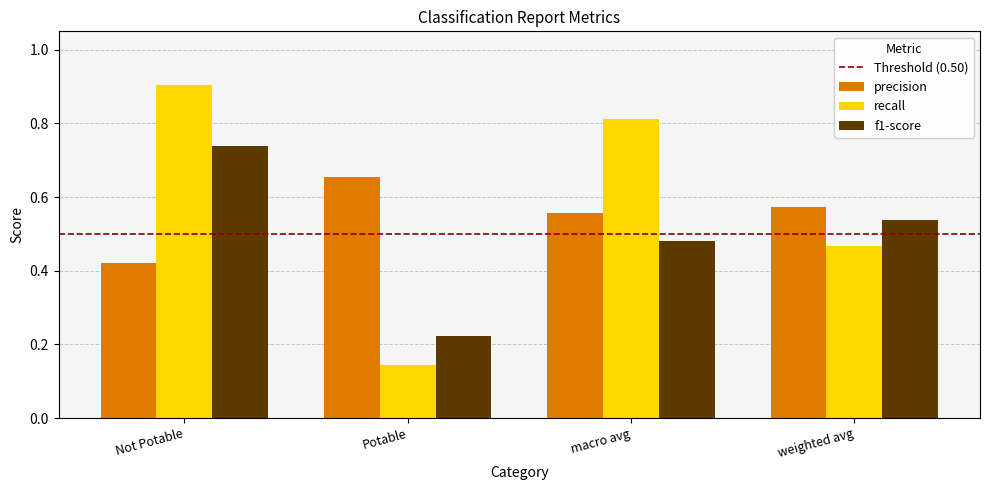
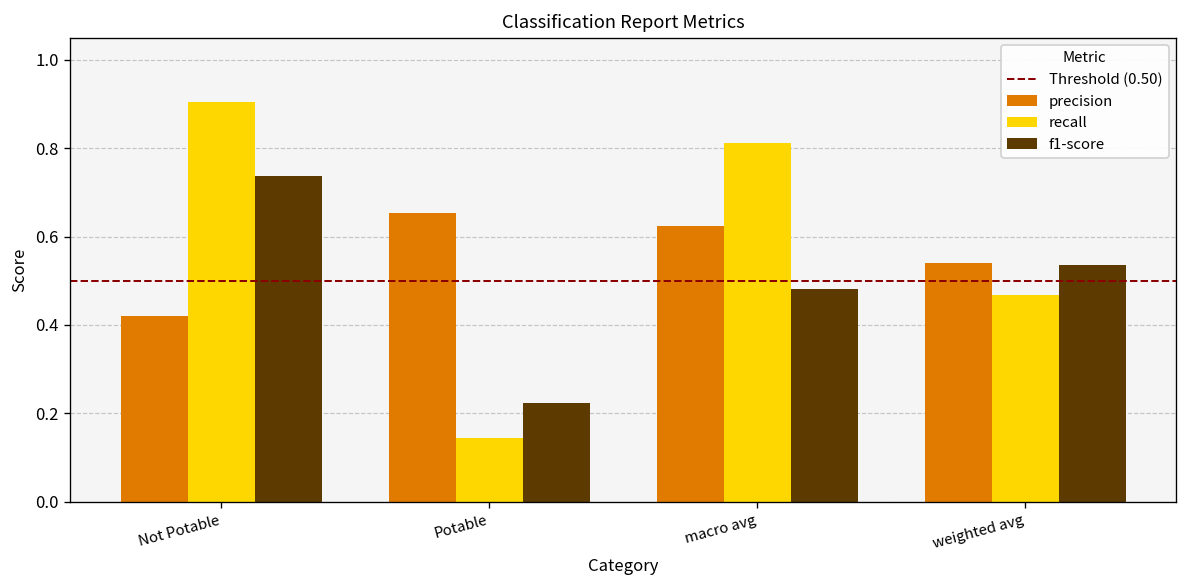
  {
    "precision": {
      "Not Potable": 0.42,
      "Potable": 0.65,
-     "macro avg": 0.56,
-     "weighted avg": 0.57
+     "macro avg": 0.62,
+     "weighted avg": 0.54
    },
    "recall": {
      "Not Potable": 0.90,
      "Potable": 0.14,
      "macro avg": 0.81,
      "weighted avg": 0.47
    },
    "f1-score": {
      "Not Potable": 0.74,
      "Potable": 0.22,
      "macro avg": 0.48,
      "weighted avg": 0.54
    }
  }
